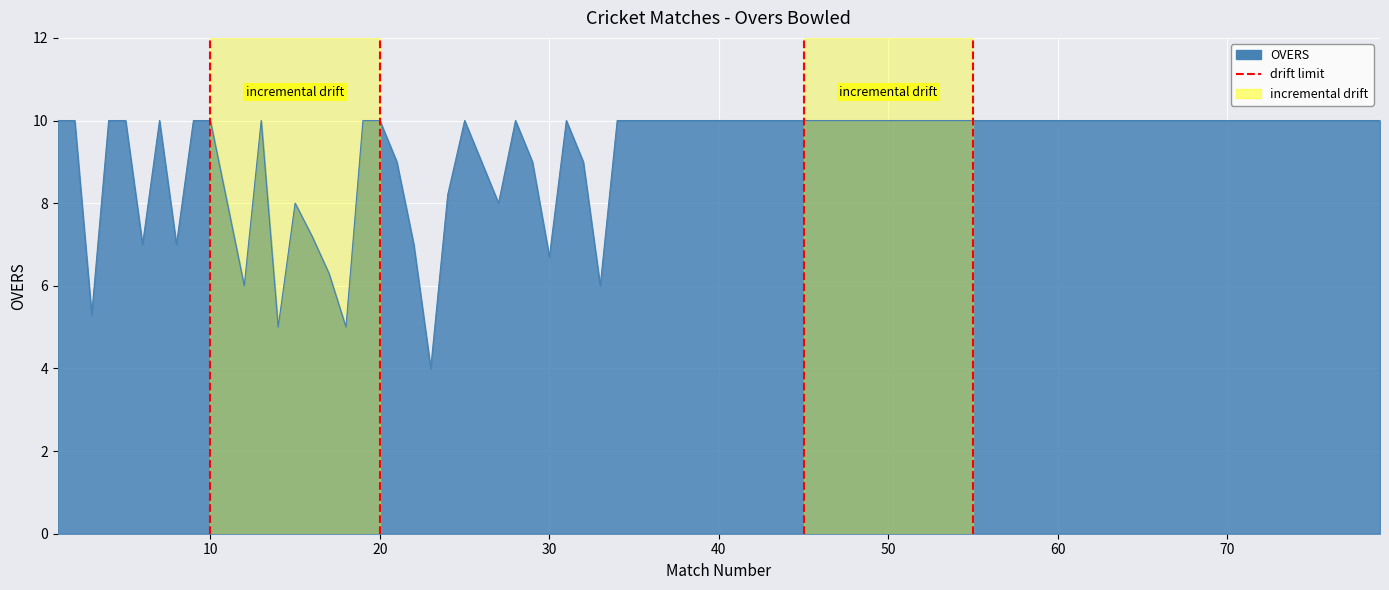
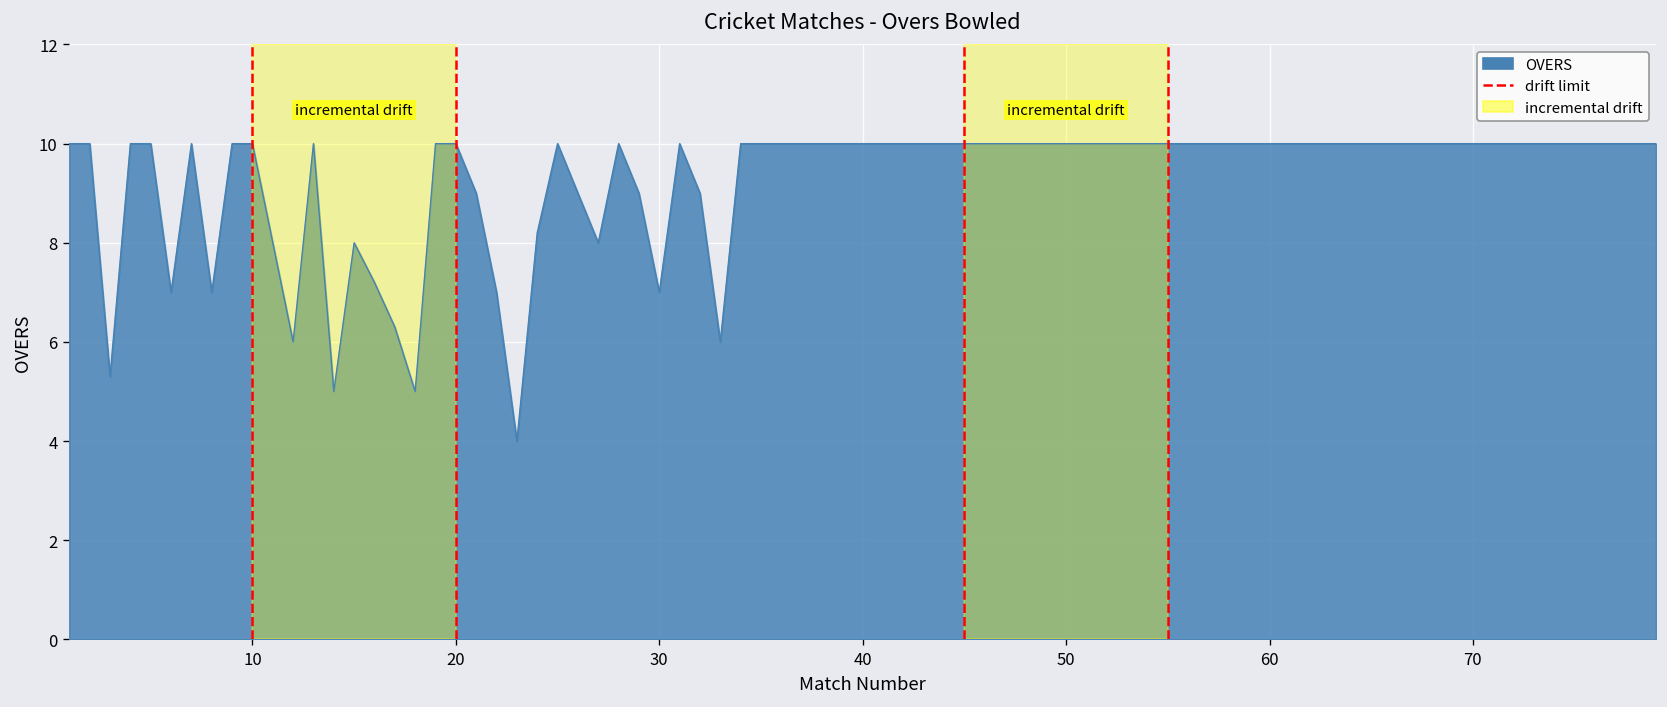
  {
    "10": 10.0,
    "20": 10.0,
-   "30": 6.7,
+   "30": 7.0,
    "40": 10.0,
    "50": 10.0,
    "60": 10.0,
    "70": 10.0
  }
